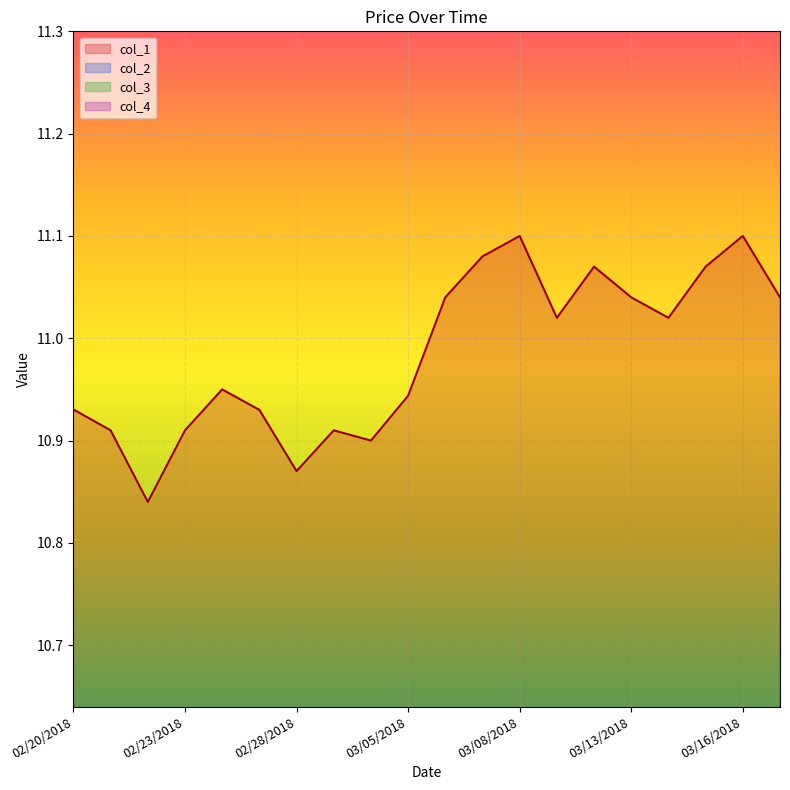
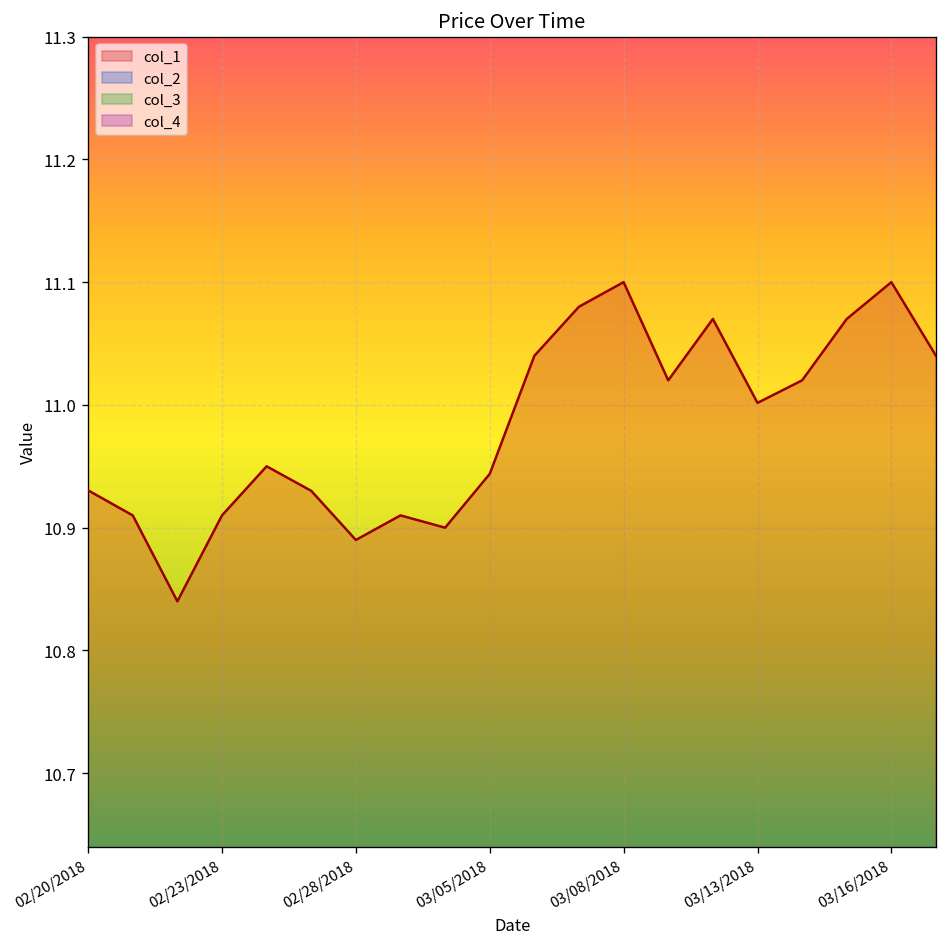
  {
    "col_1": {
      "02/20/2018": 10.930,
      "02/23/2018": 10.910,
-     "02/28/2018": 10.870,
+     "02/28/2018": 10.890,
      "03/05/2018": 10.944,
      "03/08/2018": 11.100,
-     "03/13/2018": 11.040,
+     "03/13/2018": 11.002,
      "03/16/2018": 11.100
    }
  }
